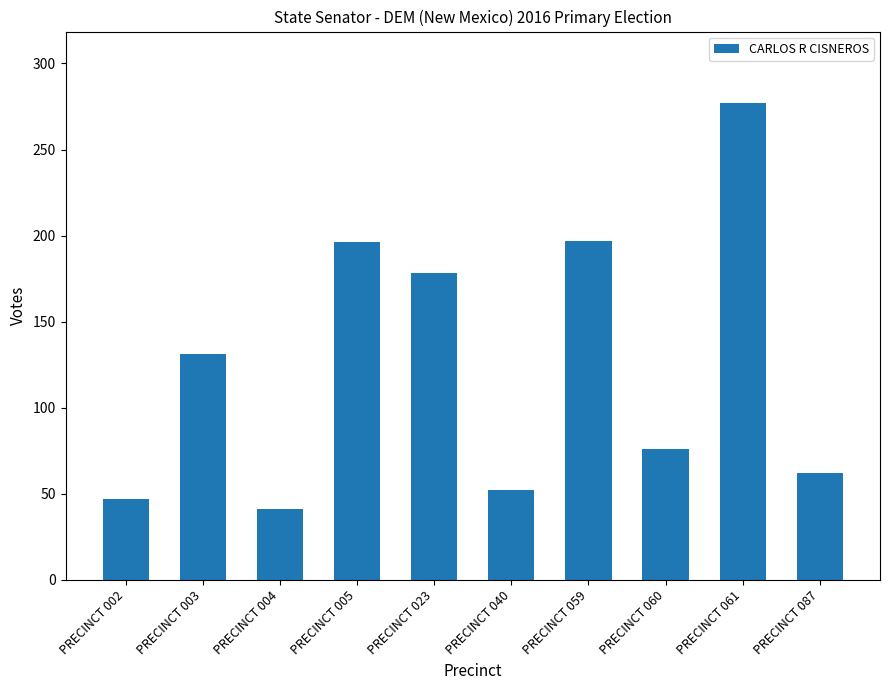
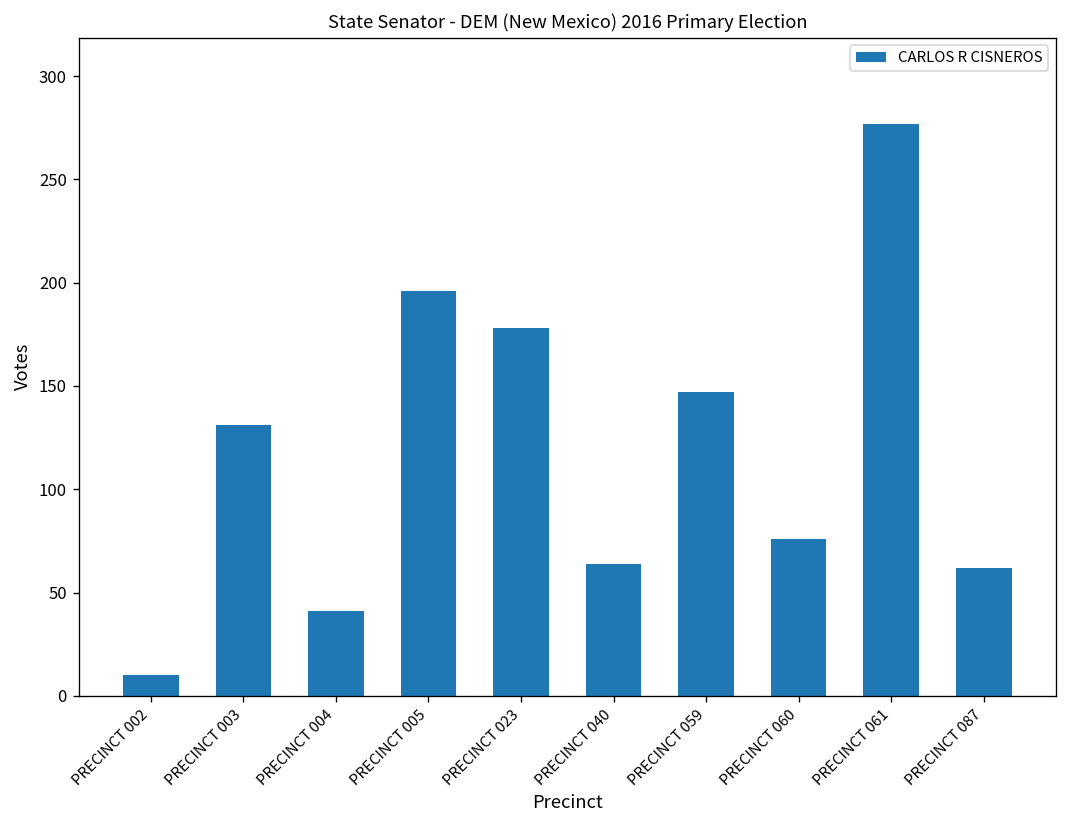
  {
-   "PRECINCT 002": 47,
+   "PRECINCT 002": 10,
    "PRECINCT 003": 131,
    "PRECINCT 004": 41,
    "PRECINCT 005": 196,
    "PRECINCT 023": 178,
-   "PRECINCT 040": 52,
-   "PRECINCT 059": 197,
+   "PRECINCT 040": 64,
+   "PRECINCT 059": 147,
    "PRECINCT 060": 76,
    "PRECINCT 061": 277,
    "PRECINCT 087": 62
  }
